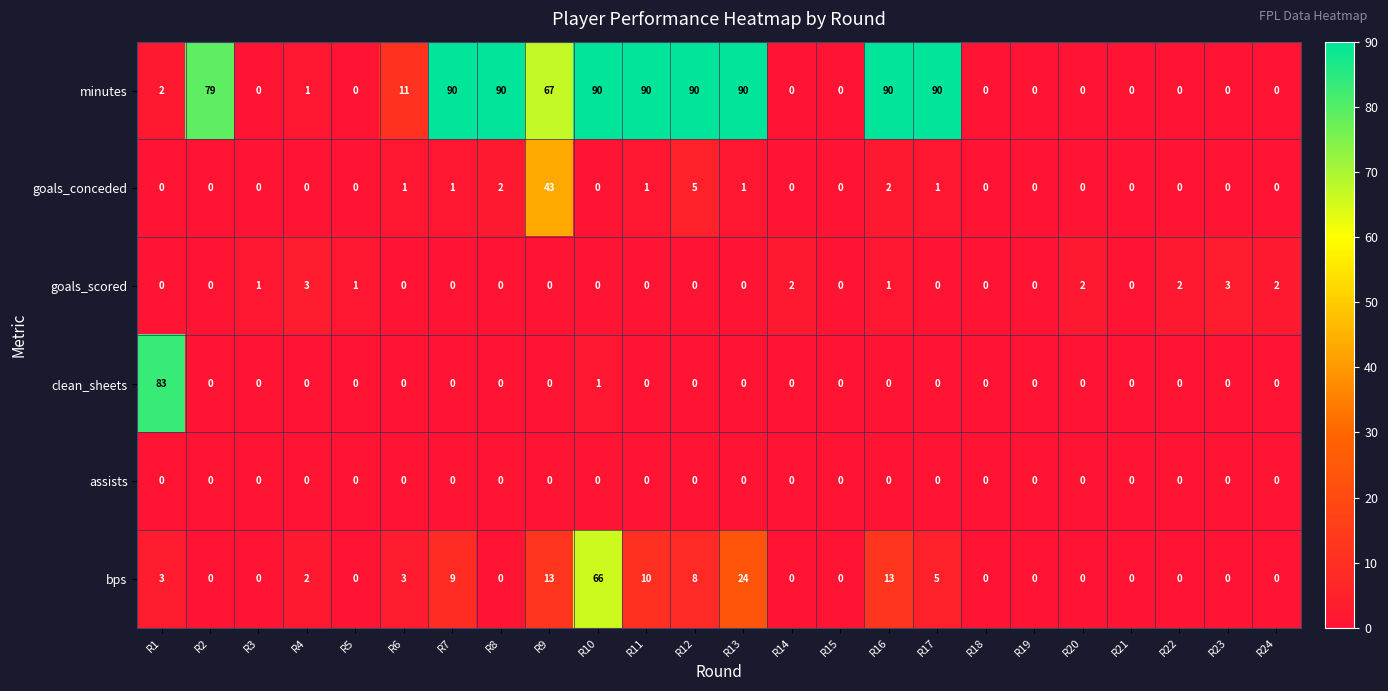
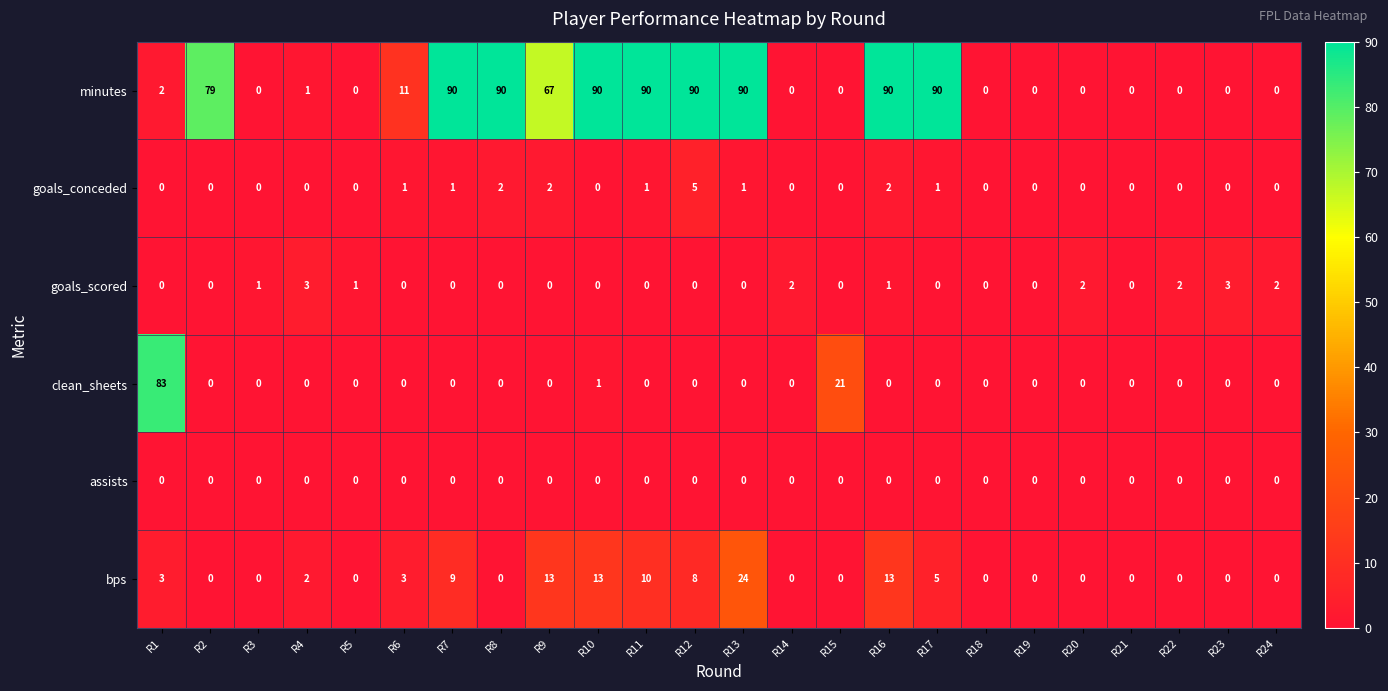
  {
    "minutes": {
      "R1": 2,
      "R2": 79,
      "R3": 0,
      "R4": 1,
      "R5": 0,
      "R6": 11,
      "R7": 90,
      "R8": 90,
      "R9": 67,
      "R10": 90,
      "R11": 90,
      "R12": 90,
      "R13": 90,
      "R14": 0,
      "R15": 0,
      "R16": 90,
      "R17": 90,
      "R18": 0,
      "R19": 0,
      "R20": 0,
      "R21": 0,
      "R22": 0,
      "R23": 0,
      "R24": 0
    },
    "goals_conceded": {
      "R1": 0,
      "R2": 0,
      "R3": 0,
      "R4": 0,
      "R5": 0,
      "R6": 1,
      "R7": 1,
      "R8": 2,
-     "R9": 43,
+     "R9": 2,
      "R10": 0,
      "R11": 1,
      "R12": 5,
      "R13": 1,
      "R14": 0,
      "R15": 0,
      "R16": 2,
      "R17": 1,
      "R18": 0,
      "R19": 0,
      "R20": 0,
      "R21": 0,
      "R22": 0,
      "R23": 0,
      "R24": 0
    },
    "goals_scored": {
      "R1": 0,
      "R2": 0,
      "R3": 1,
      "R4": 3,
      "R5": 1,
      "R6": 0,
      "R7": 0,
      "R8": 0,
      "R9": 0,
      "R10": 0,
      "R11": 0,
      "R12": 0,
      "R13": 0,
      "R14": 2,
      "R15": 0,
      "R16": 1,
      "R17": 0,
      "R18": 0,
      "R19": 0,
      "R20": 2,
      "R21": 0,
      "R22": 2,
      "R23": 3,
      "R24": 2
    },
    "clean_sheets": {
      "R1": 83,
      "R2": 0,
      "R3": 0,
      "R4": 0,
      "R5": 0,
      "R6": 0,
      "R7": 0,
      "R8": 0,
      "R9": 0,
      "R10": 1,
      "R11": 0,
      "R12": 0,
      "R13": 0,
      "R14": 0,
-     "R15": 0,
+     "R15": 21,
      "R16": 0,
      "R17": 0,
      "R18": 0,
      "R19": 0,
      "R20": 0,
      "R21": 0,
      "R22": 0,
      "R23": 0,
      "R24": 0
    },
    "assists": {
      "R1": 0,
      "R2": 0,
      "R3": 0,
      "R4": 0,
      "R5": 0,
      "R6": 0,
      "R7": 0,
      "R8": 0,
      "R9": 0,
      "R10": 0,
      "R11": 0,
      "R12": 0,
      "R13": 0,
      "R14": 0,
      "R15": 0,
      "R16": 0,
      "R17": 0,
      "R18": 0,
      "R19": 0,
      "R20": 0,
      "R21": 0,
      "R22": 0,
      "R23": 0,
      "R24": 0
    },
    "bps": {
      "R1": 3,
      "R2": 0,
      "R3": 0,
      "R4": 2,
      "R5": 0,
      "R6": 3,
      "R7": 9,
      "R8": 0,
      "R9": 13,
-     "R10": 66,
+     "R10": 13,
      "R11": 10,
      "R12": 8,
      "R13": 24,
      "R14": 0,
      "R15": 0,
      "R16": 13,
      "R17": 5,
      "R18": 0,
      "R19": 0,
      "R20": 0,
      "R21": 0,
      "R22": 0,
      "R23": 0,
      "R24": 0
    }
  }
